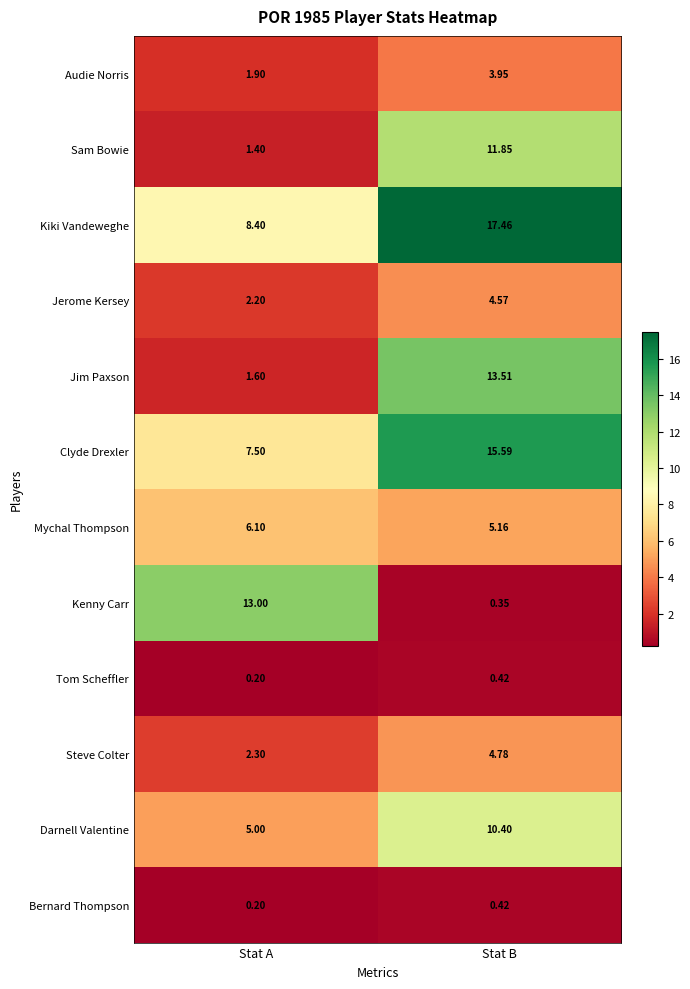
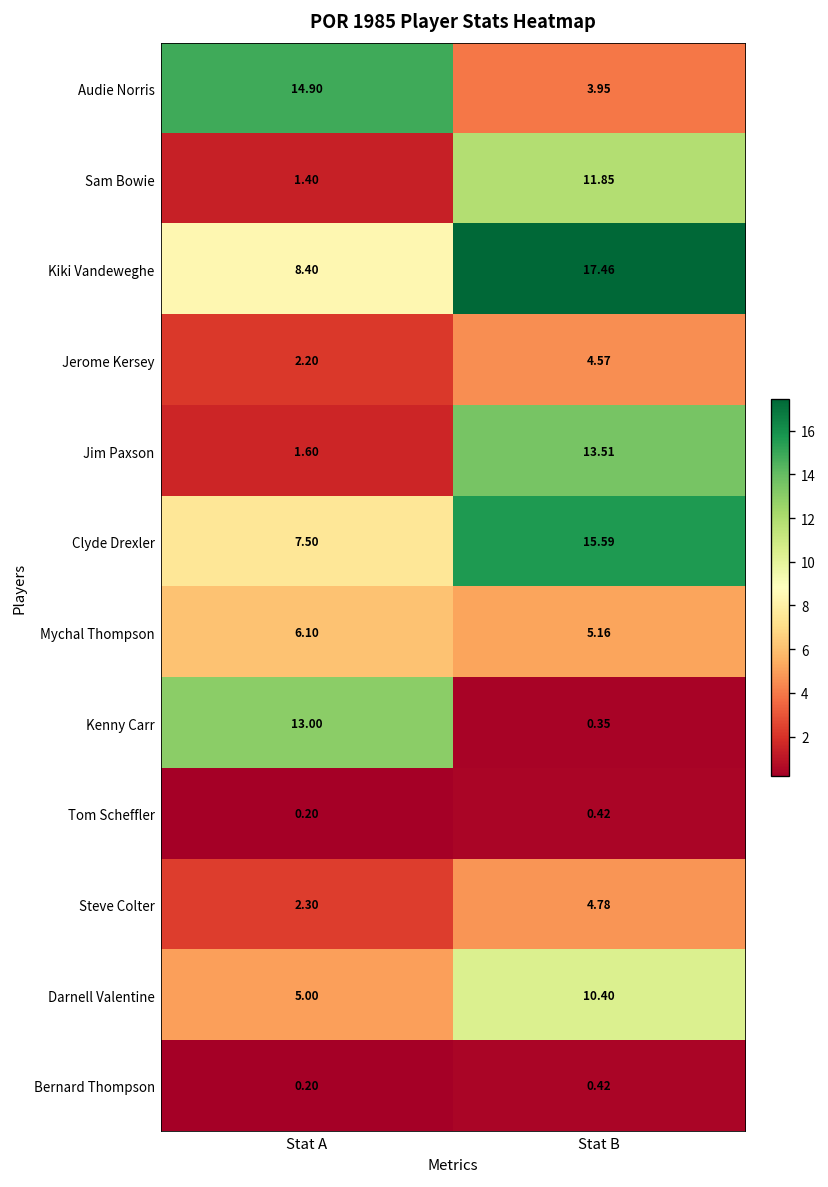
  {
    "Audie Norris": {
-     "Stat A": 1.90,
+     "Stat A": 14.90,
      "Stat B": 3.95
    },
    "Sam Bowie": {
      "Stat A": 1.40,
      "Stat B": 11.85
    },
    "Kiki Vandeweghe": {
      "Stat A": 8.40,
      "Stat B": 17.46
    },
    "Jerome Kersey": {
      "Stat A": 2.20,
      "Stat B": 4.57
    },
    "Jim Paxson": {
      "Stat A": 1.60,
      "Stat B": 13.51
    },
    "Clyde Drexler": {
      "Stat A": 7.50,
      "Stat B": 15.59
    },
    "Mychal Thompson": {
      "Stat A": 6.10,
      "Stat B": 5.16
    },
    "Kenny Carr": {
      "Stat A": 13.00,
      "Stat B": 0.35
    },
    "Tom Scheffler": {
      "Stat A": 0.20,
      "Stat B": 0.42
    },
    "Steve Colter": {
      "Stat A": 2.30,
      "Stat B": 4.78
    },
    "Darnell Valentine": {
      "Stat A": 5.00,
      "Stat B": 10.40
    },
    "Bernard Thompson": {
      "Stat A": 0.20,
      "Stat B": 0.42
    }
  }
